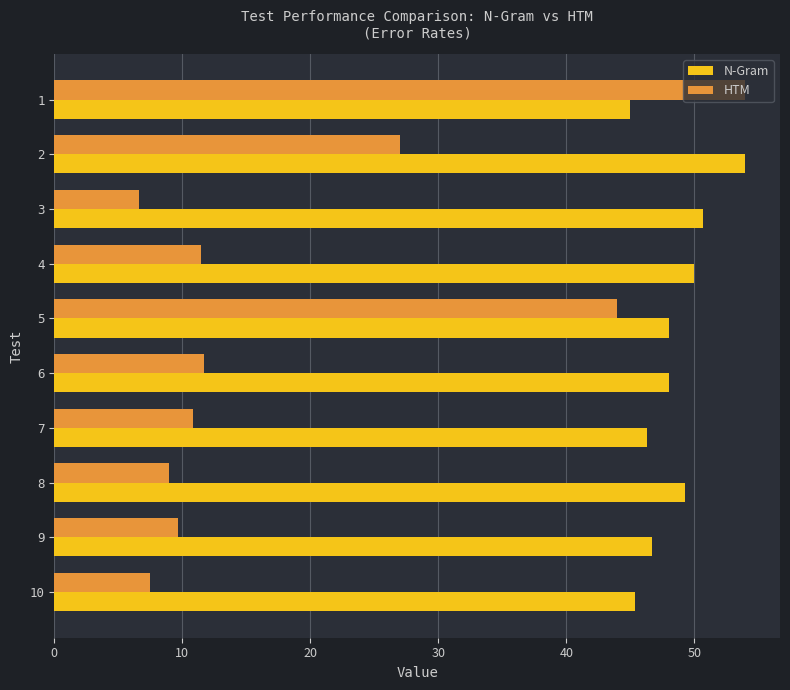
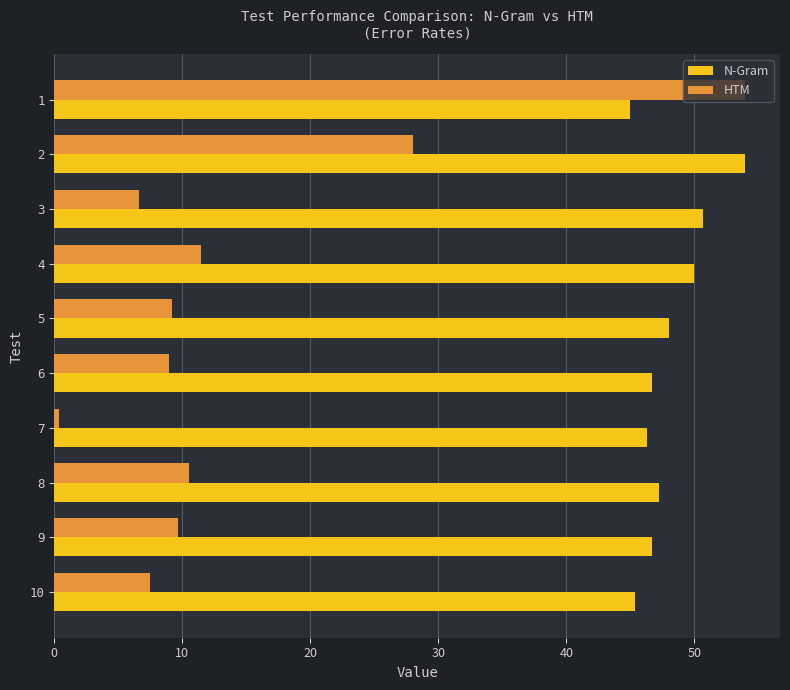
  {
    "N-Gram": {
      "1": 45.0,
      "2": 54.0,
      "3": 50.7,
      "4": 50.0,
      "5": 48.0,
-     "6": 48.0,
+     "6": 46.7,
      "7": 46.3,
-     "8": 49.3,
+     "8": 47.3,
      "9": 46.7,
      "10": 45.4
    },
    "HTM": {
-     "2": 27,
+     "2": 28,
      "3": 6.6,
      "4": 11.5,
-     "5": 44.0,
-     "6": 11.7,
-     "7": 10.9,
-     "8": 9.0,
+     "5": 9.2,
+     "6": 8.9,
+     "7": 0.4,
+     "8": 10.5,
      "9": 9.6,
      "10": 7.5
    }
  }
